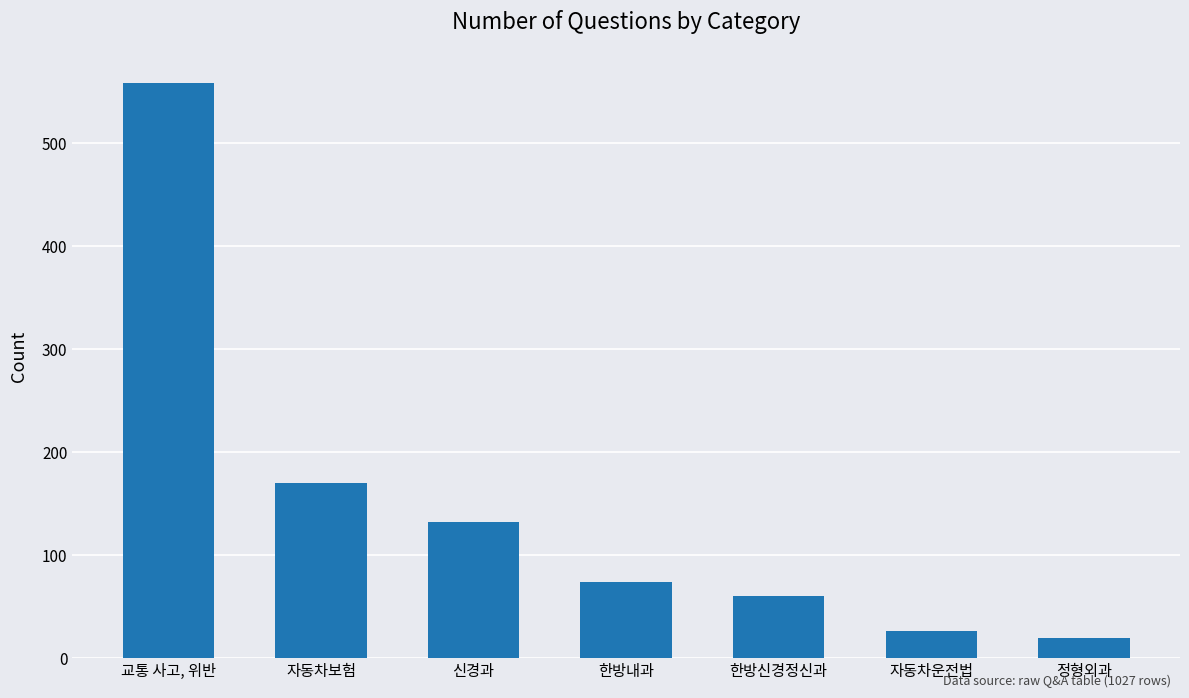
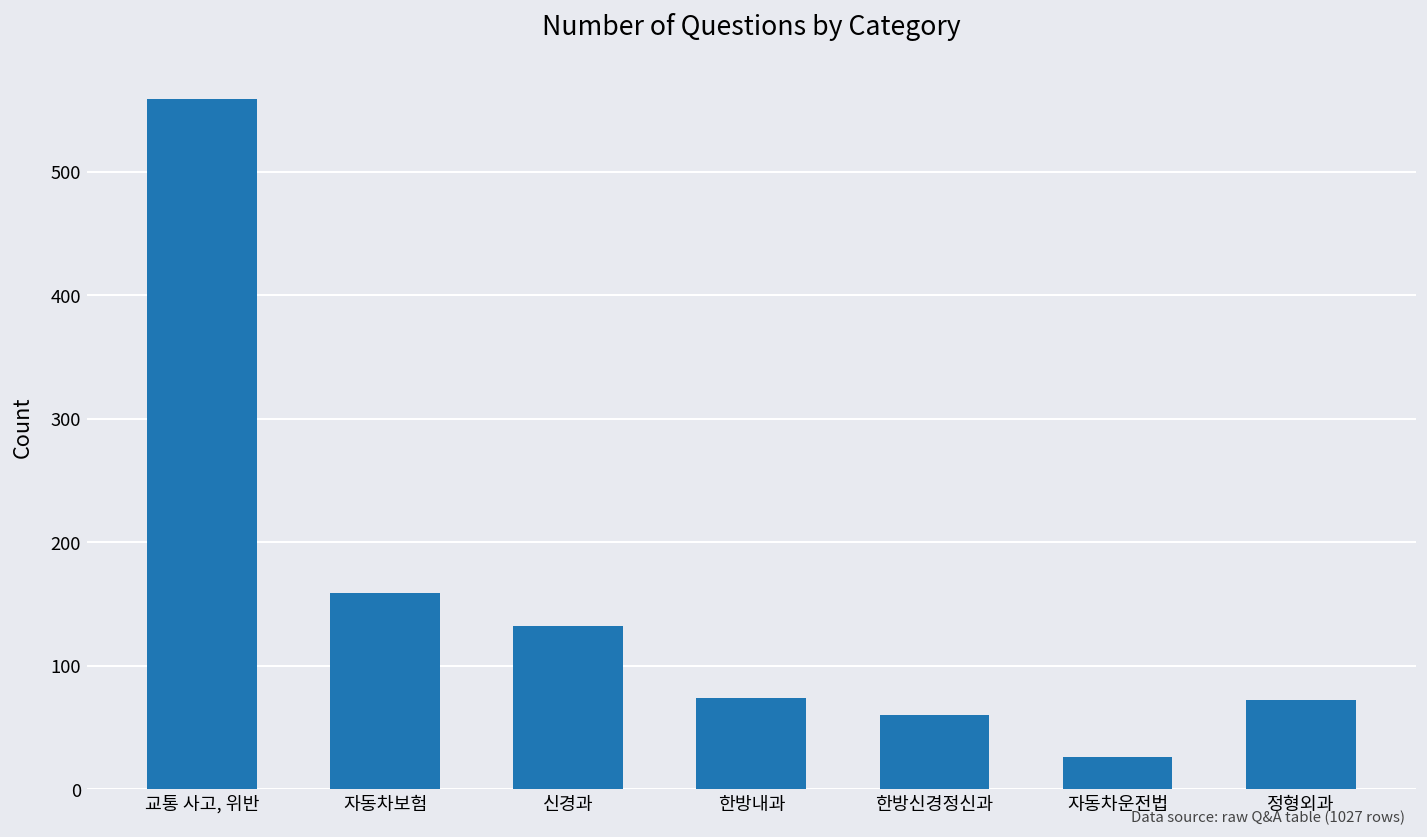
  {
    "교통 사고, 위반": 559,
-   "자동차보험": 170,
+   "자동차보험": 159,
    "신경과": 132,
    "한방내과": 74,
    "한방신경정신과": 60,
    "자동차운전법": 26,
-   "정형외과": 20
+   "정형외과": 72
  }
